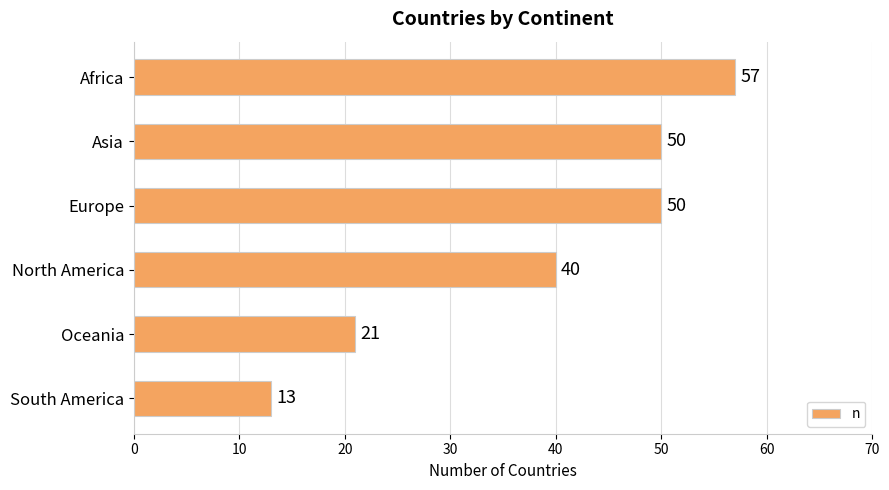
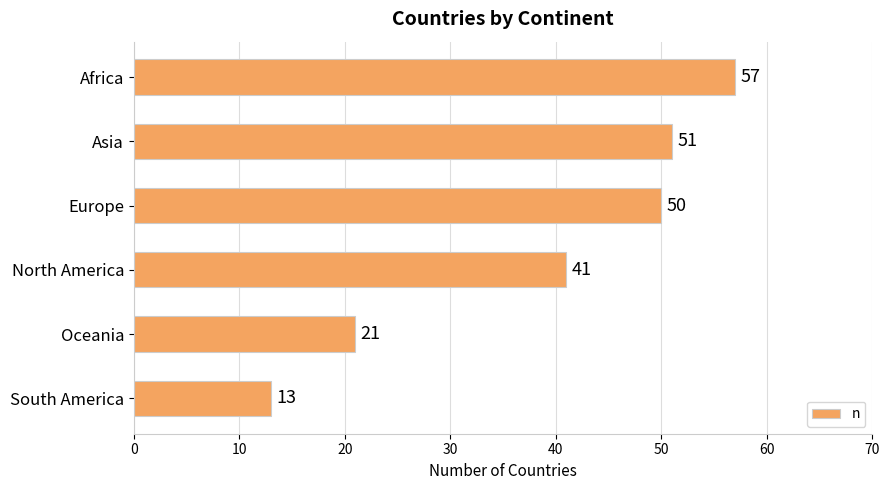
  {
    "Africa": 57,
-   "Asia": 50,
+   "Asia": 51,
    "Europe": 50,
-   "North America": 40,
+   "North America": 41,
    "Oceania": 21,
    "South America": 13
  }
